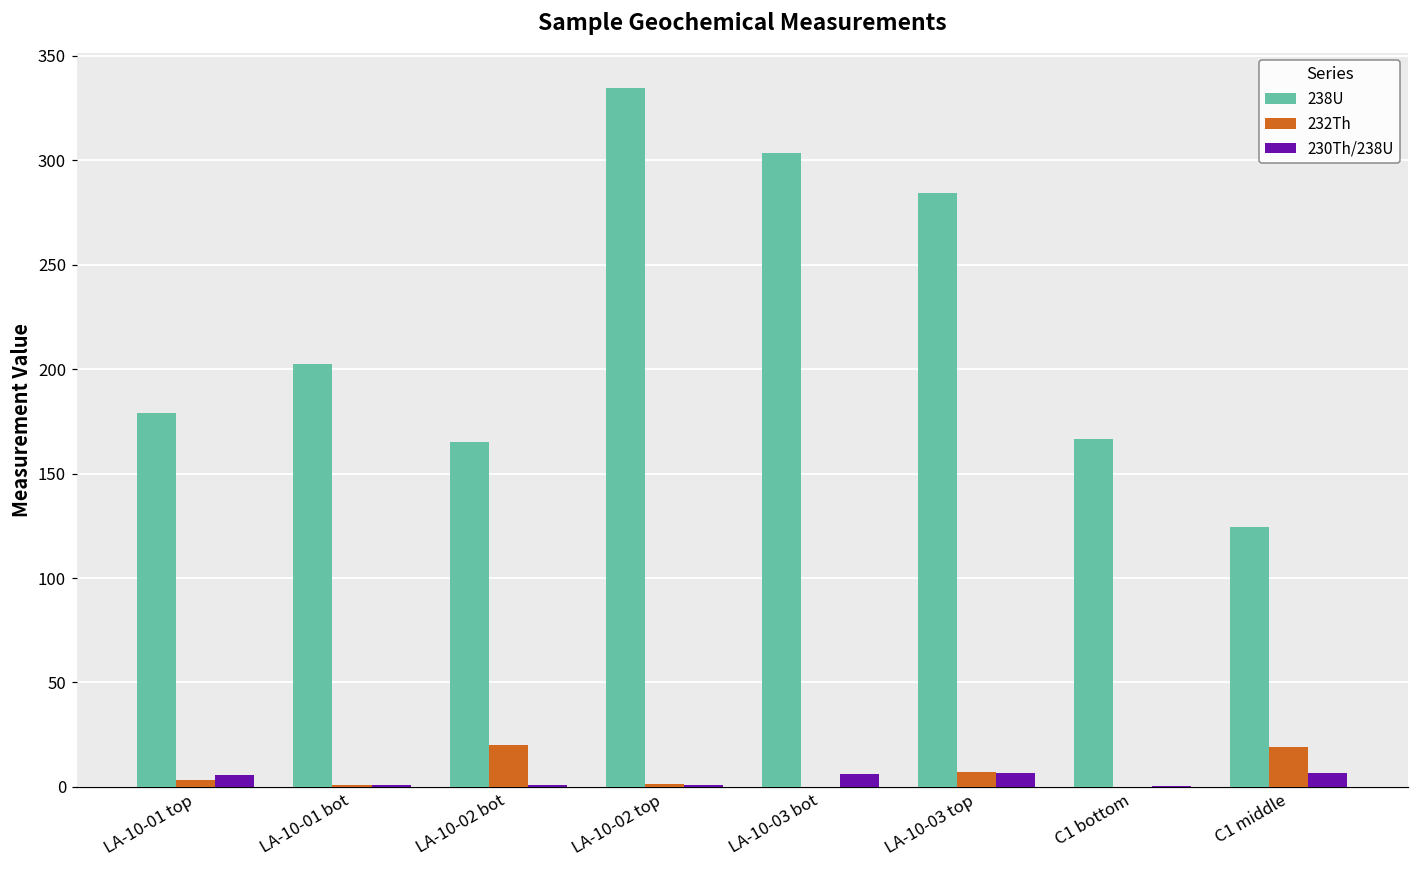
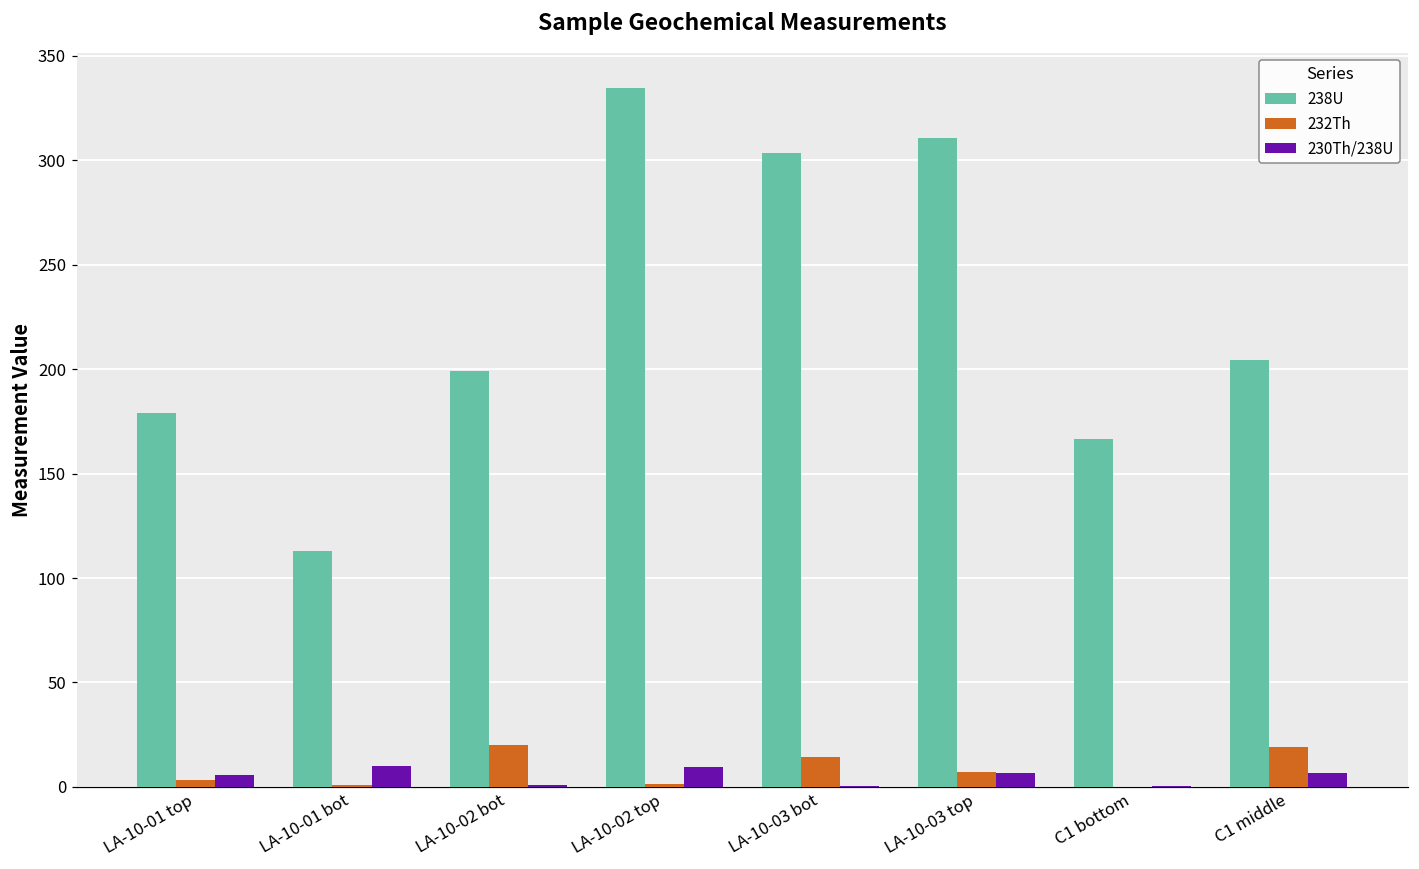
  {
    "238U": {
      "LA-10-01 top": 179,
-     "LA-10-01 bot": 202,
-     "LA-10-02 bot": 165,
+     "LA-10-01 bot": 113,
+     "LA-10-02 bot": 199,
      "LA-10-02 top": 335,
      "LA-10-03 bot": 303,
-     "LA-10-03 top": 284,
+     "LA-10-03 top": 311,
      "C1 bottom": 166,
-     "C1 middle": 124
+     "C1 middle": 204
    },
    "232Th": {
      "LA-10-01 top": 3,
      "LA-10-02 bot": 20,
      "LA-10-02 top": 2,
-     "LA-10-03 bot": 0,
+     "LA-10-03 bot": 14,
      "LA-10-03 top": 7,
      "C1 middle": 19
    },
    "230Th/238U": {
      "LA-10-01 top": 6,
-     "LA-10-01 bot": 1,
-     "LA-10-02 top": 1,
-     "LA-10-03 bot": 6,
+     "LA-10-01 bot": 10,
+     "LA-10-02 top": 10,
+     "LA-10-03 bot": 0,
      "LA-10-03 top": 7,
      "C1 middle": 7
    }
  }
